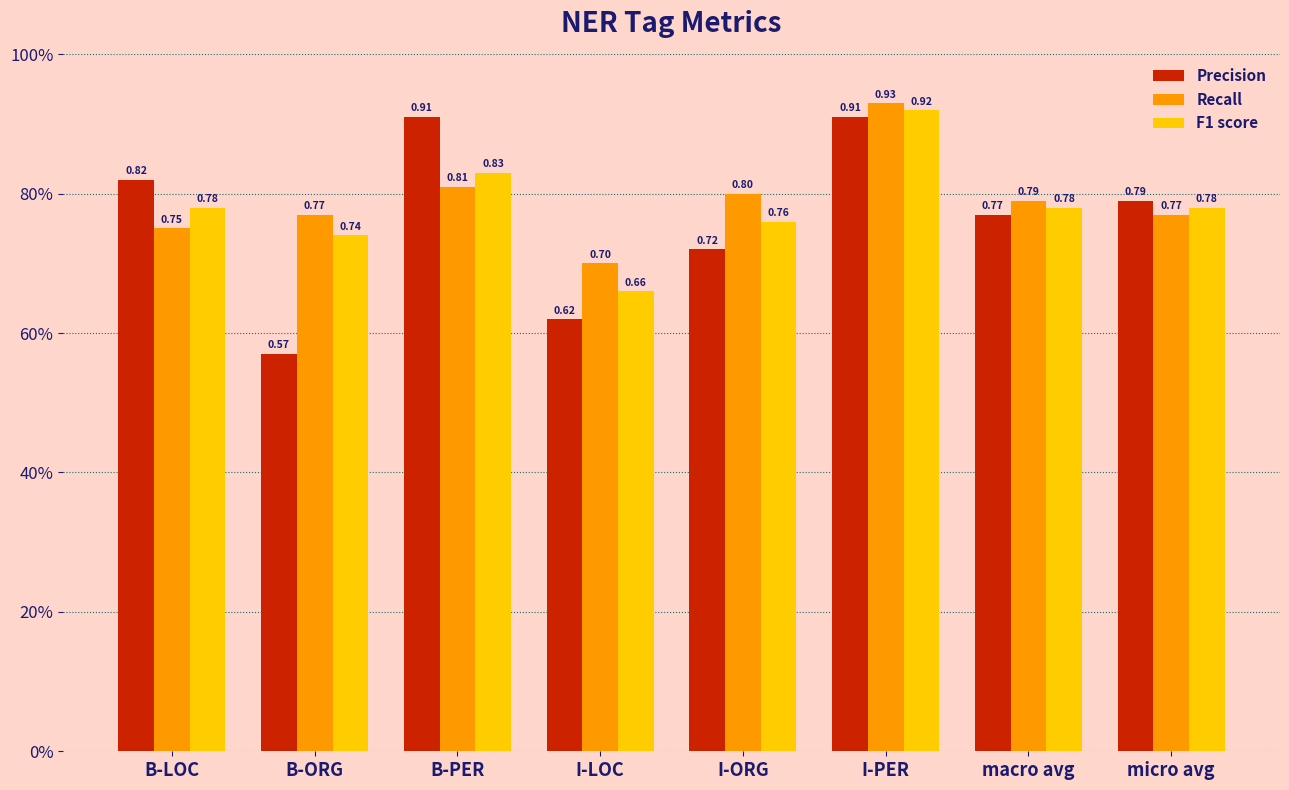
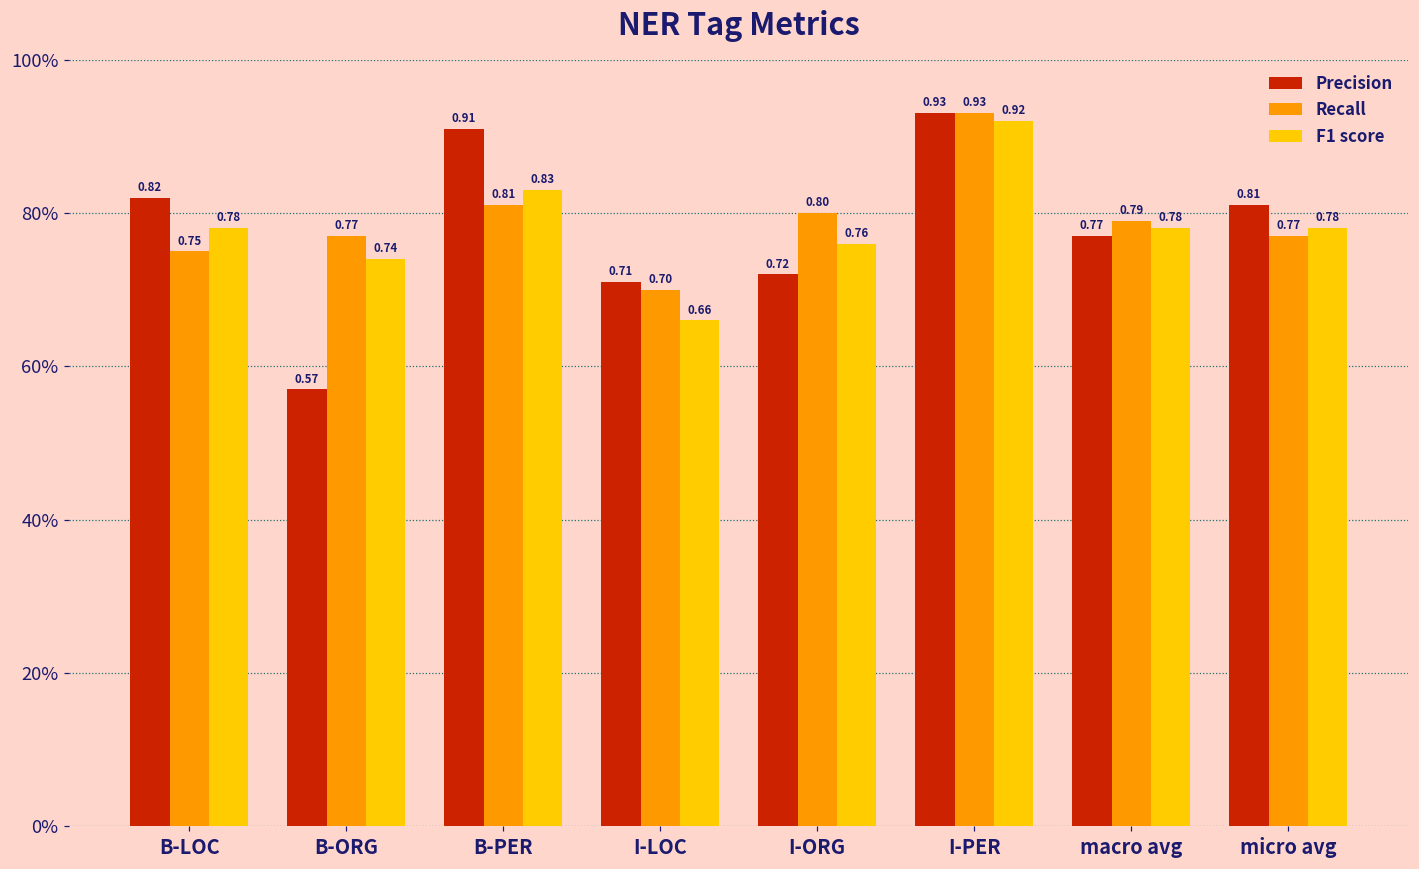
  {
    "Precision": {
      "B-LOC": 0.82,
      "B-ORG": 0.57,
      "B-PER": 0.91,
-     "I-LOC": 0.62,
+     "I-LOC": 0.71,
      "I-ORG": 0.72,
-     "I-PER": 0.91,
+     "I-PER": 0.93,
      "macro avg": 0.77,
-     "micro avg": 0.79
+     "micro avg": 0.81
    }
  }
